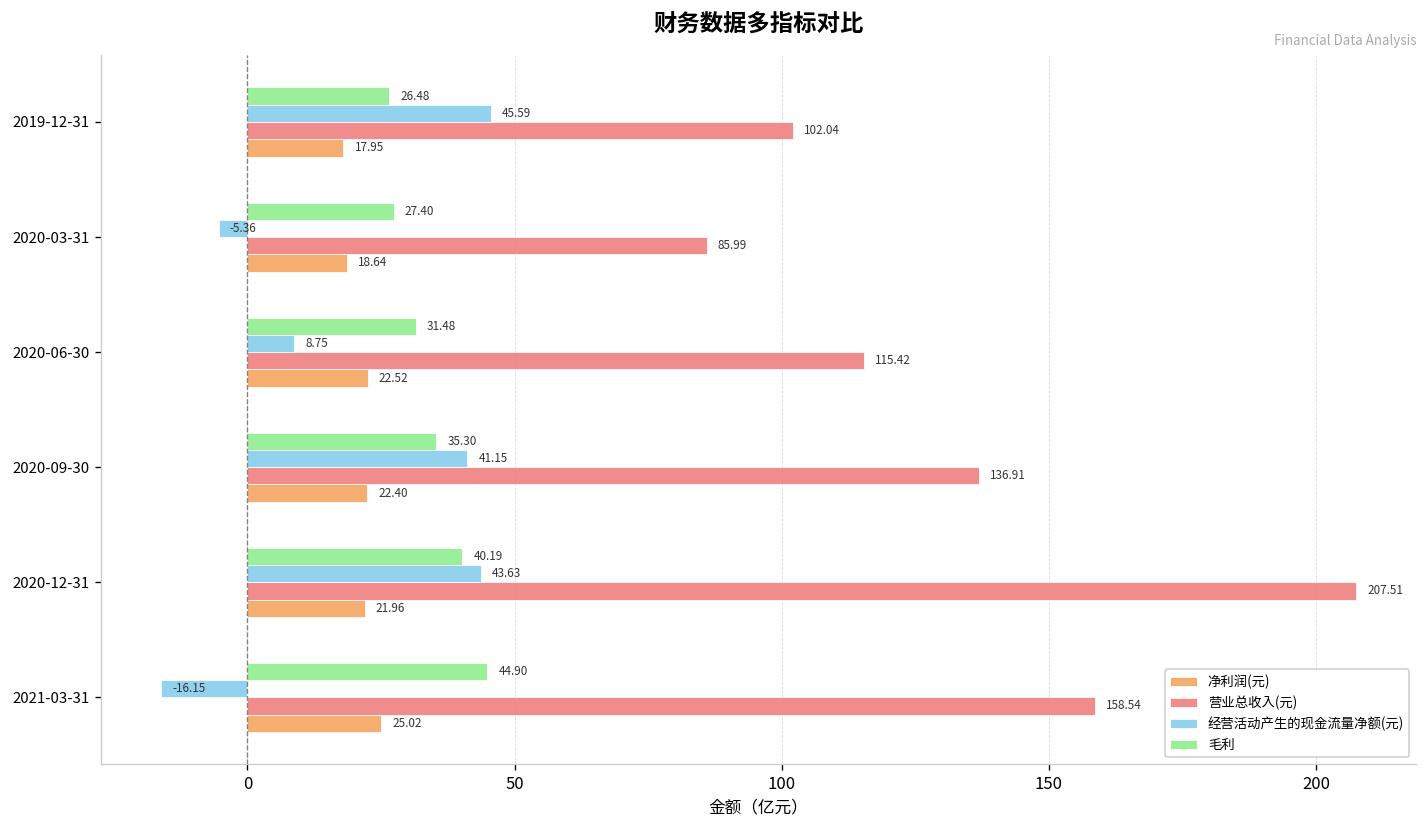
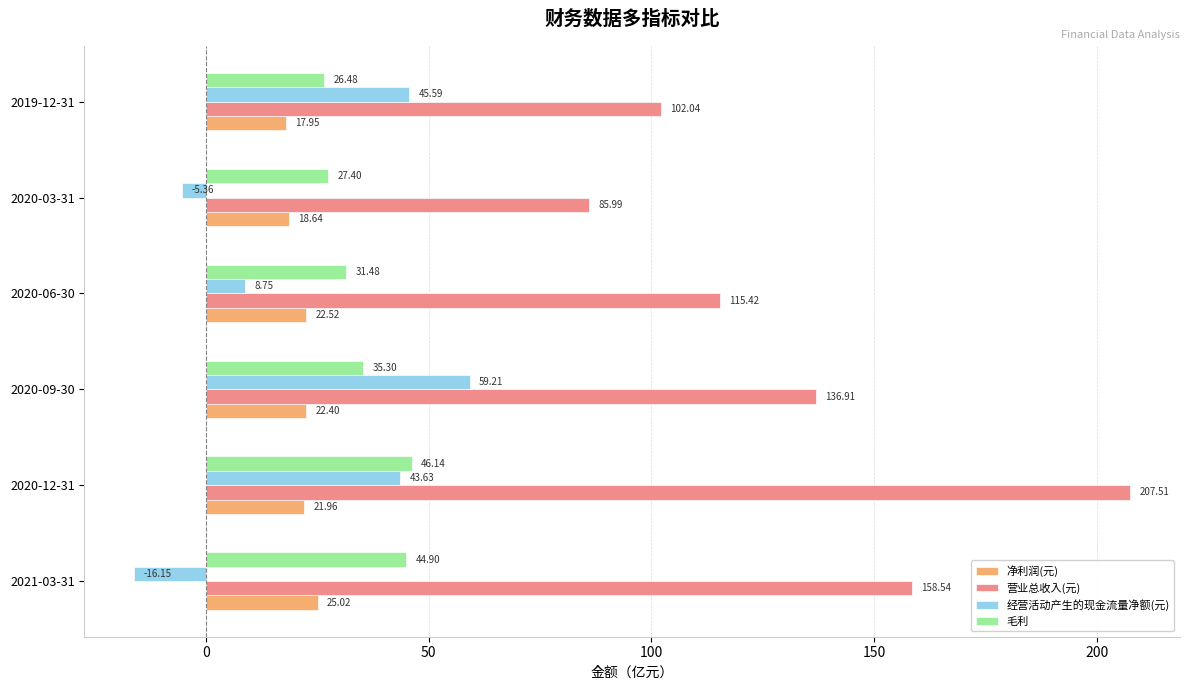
  {
    "经营活动产生的现金流量净额(元)": {
      "2019-12-31": 45.59,
      "2020-03-31": -5.36,
      "2020-06-30": 8.75,
-     "2020-09-30": 41.15,
+     "2020-09-30": 59.21,
      "2020-12-31": 43.63,
      "2021-03-31": -16.15
    },
    "毛利": {
      "2019-12-31": 26.48,
      "2020-03-31": 27.40,
      "2020-06-30": 31.48,
      "2020-09-30": 35.30,
-     "2020-12-31": 40.19,
+     "2020-12-31": 46.14,
      "2021-03-31": 44.90
    }
  }
